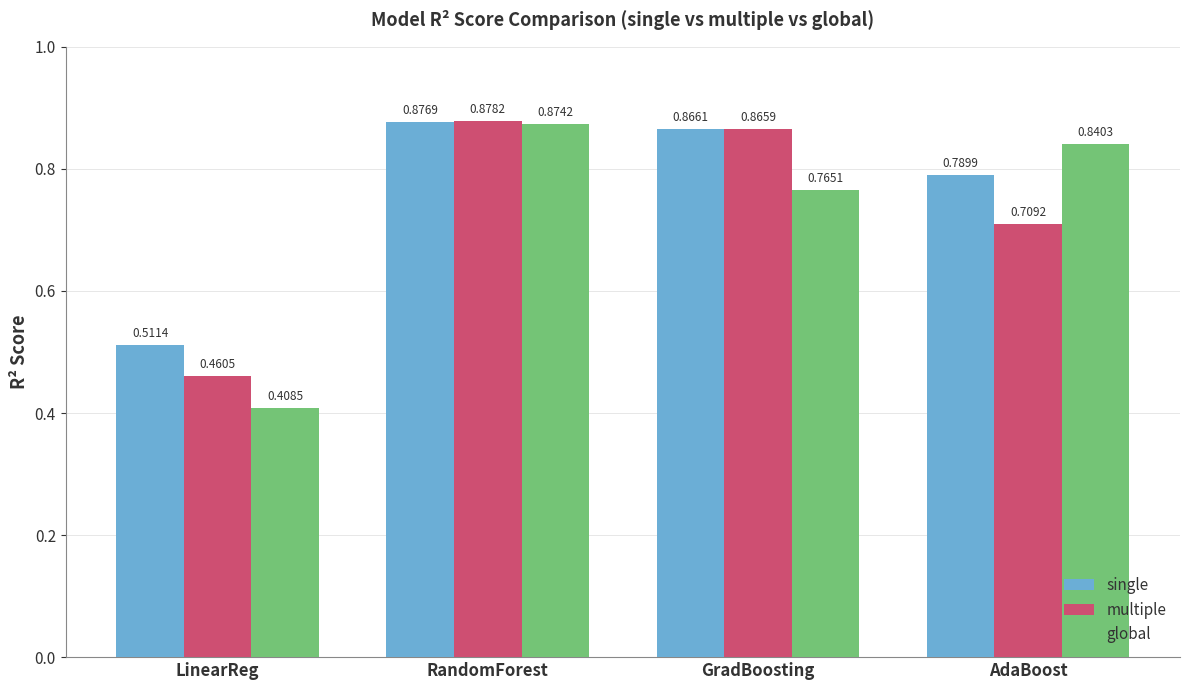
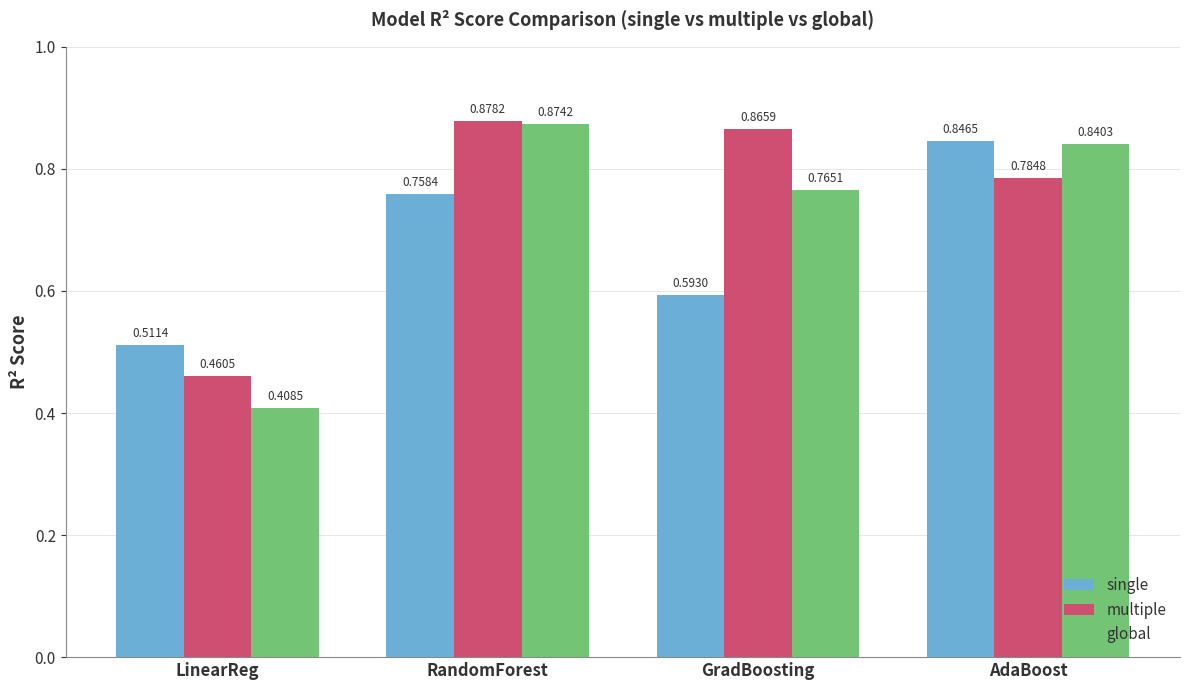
  {
    "single": {
      "LinearReg": 0.5114,
-     "RandomForest": 0.8769,
-     "GradBoosting": 0.8661,
-     "AdaBoost": 0.7899
+     "RandomForest": 0.7584,
+     "GradBoosting": 0.5930,
+     "AdaBoost": 0.8465
    },
    "multiple": {
      "LinearReg": 0.4605,
      "RandomForest": 0.8782,
      "GradBoosting": 0.8659,
-     "AdaBoost": 0.7092
+     "AdaBoost": 0.7848
    },
    "global": {
      "LinearReg": 0.4085,
      "RandomForest": 0.8742,
      "GradBoosting": 0.7651,
      "AdaBoost": 0.8403
    }
  }
